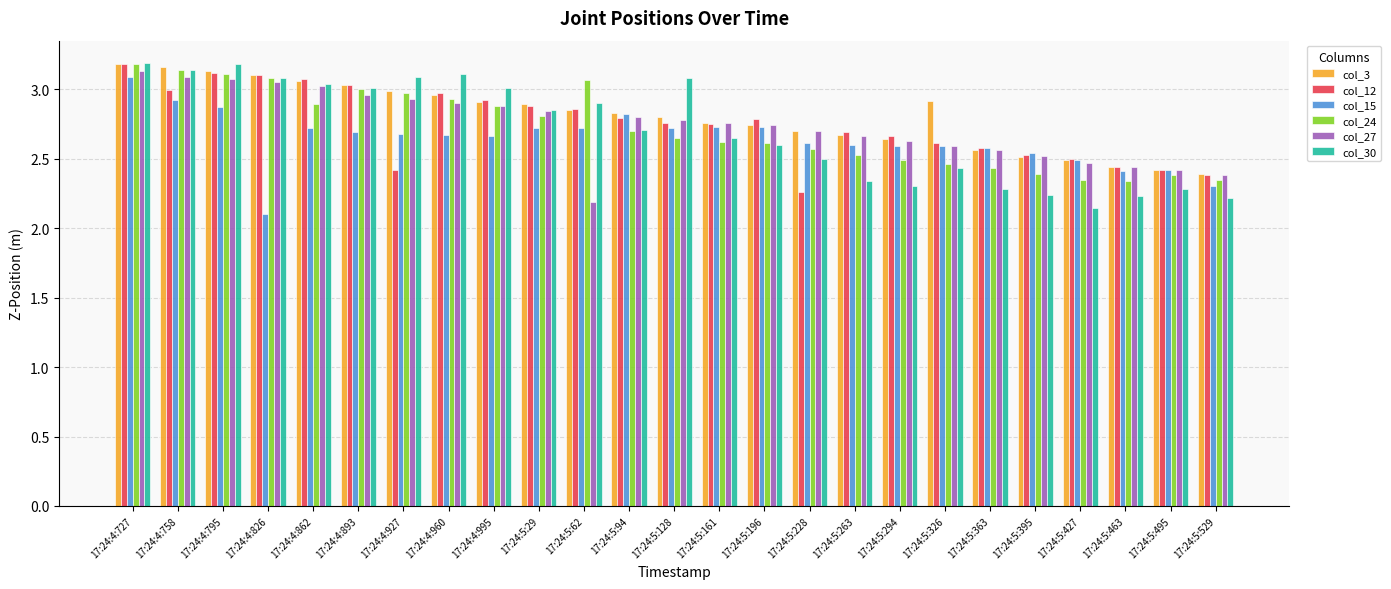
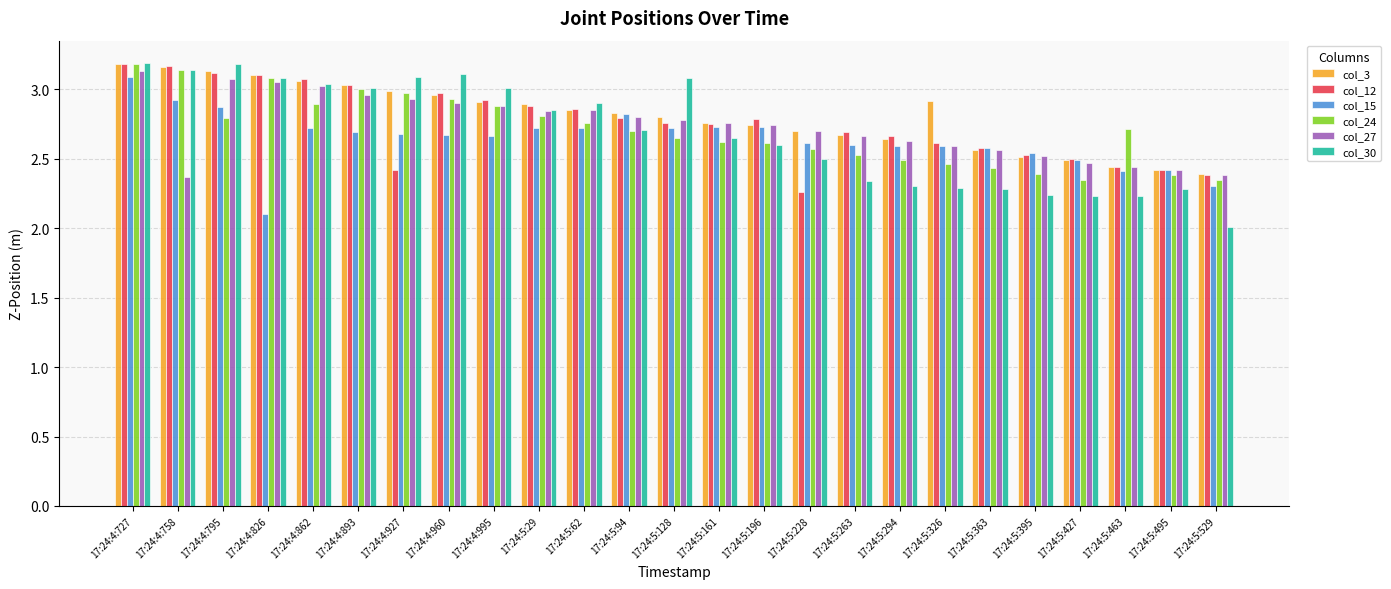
  {
    "col_3": {
      "17:24:4:727": 3.18,
      "17:24:4:758": 3.16,
      "17:24:4:795": 3.13,
      "17:24:4:826": 3.10,
      "17:24:4:862": 3.06,
      "17:24:4:893": 3.03,
      "17:24:4:927": 2.99,
      "17:24:4:960": 2.96,
      "17:24:4:995": 2.91,
      "17:24:5:29": 2.89,
      "17:24:5:62": 2.85,
      "17:24:5:94": 2.83,
      "17:24:5:128": 2.80,
      "17:24:5:161": 2.76,
      "17:24:5:196": 2.74,
      "17:24:5:228": 2.70,
      "17:24:5:263": 2.67,
      "17:24:5:294": 2.64,
      "17:24:5:326": 2.92,
      "17:24:5:363": 2.56,
      "17:24:5:395": 2.51,
      "17:24:5:427": 2.49,
      "17:24:5:463": 2.44,
      "17:24:5:495": 2.42,
      "17:24:5:529": 2.39
    },
    "col_12": {
      "17:24:4:727": 3.18,
-     "17:24:4:758": 2.99,
+     "17:24:4:758": 3.17,
      "17:24:4:795": 3.12,
      "17:24:4:826": 3.10,
      "17:24:4:862": 3.07,
      "17:24:4:893": 3.03,
      "17:24:4:927": 2.42,
      "17:24:4:960": 2.97,
      "17:24:4:995": 2.92,
      "17:24:5:29": 2.88,
      "17:24:5:62": 2.86,
      "17:24:5:94": 2.79,
      "17:24:5:128": 2.76,
      "17:24:5:161": 2.75,
      "17:24:5:196": 2.79,
      "17:24:5:228": 2.26,
      "17:24:5:263": 2.69,
      "17:24:5:294": 2.66,
      "17:24:5:326": 2.61,
      "17:24:5:363": 2.58,
      "17:24:5:395": 2.53,
      "17:24:5:427": 2.50,
      "17:24:5:463": 2.44,
      "17:24:5:495": 2.42,
      "17:24:5:529": 2.38
    },
    "col_15": {
      "17:24:4:727": 3.09,
      "17:24:4:758": 2.92,
      "17:24:4:795": 2.87,
      "17:24:4:826": 2.10,
      "17:24:4:862": 2.72,
      "17:24:4:893": 2.69,
      "17:24:4:927": 2.68,
      "17:24:4:960": 2.67,
      "17:24:4:995": 2.66,
      "17:24:5:29": 2.72,
      "17:24:5:62": 2.72,
      "17:24:5:94": 2.82,
      "17:24:5:128": 2.72,
      "17:24:5:161": 2.73,
      "17:24:5:196": 2.73,
      "17:24:5:228": 2.61,
      "17:24:5:263": 2.60,
      "17:24:5:294": 2.59,
      "17:24:5:326": 2.59,
      "17:24:5:363": 2.58,
      "17:24:5:395": 2.54,
      "17:24:5:427": 2.49,
      "17:24:5:463": 2.41,
      "17:24:5:495": 2.42,
      "17:24:5:529": 2.30
    },
    "col_24": {
      "17:24:4:727": 3.18,
      "17:24:4:758": 3.14,
-     "17:24:4:795": 3.11,
+     "17:24:4:795": 2.79,
      "17:24:4:826": 3.08,
      "17:24:4:862": 2.89,
      "17:24:4:893": 3.00,
      "17:24:4:927": 2.97,
      "17:24:4:960": 2.93,
      "17:24:4:995": 2.88,
      "17:24:5:29": 2.81,
-     "17:24:5:62": 3.06,
+     "17:24:5:62": 2.76,
      "17:24:5:94": 2.70,
      "17:24:5:128": 2.65,
      "17:24:5:161": 2.62,
      "17:24:5:196": 2.61,
      "17:24:5:228": 2.57,
      "17:24:5:263": 2.53,
      "17:24:5:294": 2.49,
      "17:24:5:326": 2.46,
      "17:24:5:363": 2.43,
      "17:24:5:395": 2.39,
      "17:24:5:427": 2.35,
-     "17:24:5:463": 2.34,
+     "17:24:5:463": 2.71,
      "17:24:5:495": 2.38,
      "17:24:5:529": 2.35
    },
    "col_27": {
      "17:24:4:727": 3.13,
-     "17:24:4:758": 3.09,
+     "17:24:4:758": 2.37,
      "17:24:4:795": 3.07,
      "17:24:4:826": 3.05,
      "17:24:4:862": 3.02,
      "17:24:4:893": 2.96,
      "17:24:4:927": 2.93,
      "17:24:4:960": 2.90,
      "17:24:4:995": 2.88,
      "17:24:5:29": 2.84,
-     "17:24:5:62": 2.19,
+     "17:24:5:62": 2.85,
      "17:24:5:94": 2.80,
      "17:24:5:128": 2.78,
      "17:24:5:161": 2.76,
      "17:24:5:196": 2.74,
      "17:24:5:228": 2.70,
      "17:24:5:263": 2.66,
      "17:24:5:294": 2.63,
      "17:24:5:326": 2.59,
      "17:24:5:363": 2.56,
      "17:24:5:395": 2.52,
      "17:24:5:427": 2.47,
      "17:24:5:463": 2.44,
      "17:24:5:495": 2.42,
      "17:24:5:529": 2.38
    },
    "col_30": {
      "17:24:4:727": 3.19,
      "17:24:4:758": 3.14,
      "17:24:4:795": 3.18,
      "17:24:4:826": 3.08,
      "17:24:4:862": 3.04,
      "17:24:4:893": 3.01,
      "17:24:4:927": 3.09,
      "17:24:4:960": 3.11,
      "17:24:4:995": 3.01,
      "17:24:5:29": 2.85,
      "17:24:5:62": 2.90,
      "17:24:5:94": 2.71,
      "17:24:5:128": 3.08,
      "17:24:5:161": 2.65,
      "17:24:5:196": 2.60,
      "17:24:5:228": 2.50,
      "17:24:5:263": 2.34,
      "17:24:5:294": 2.30,
-     "17:24:5:326": 2.43,
+     "17:24:5:326": 2.29,
      "17:24:5:363": 2.28,
      "17:24:5:395": 2.24,
-     "17:24:5:427": 2.15,
+     "17:24:5:427": 2.23,
      "17:24:5:463": 2.23,
      "17:24:5:495": 2.28,
-     "17:24:5:529": 2.22
+     "17:24:5:529": 2.01
    }
  }
